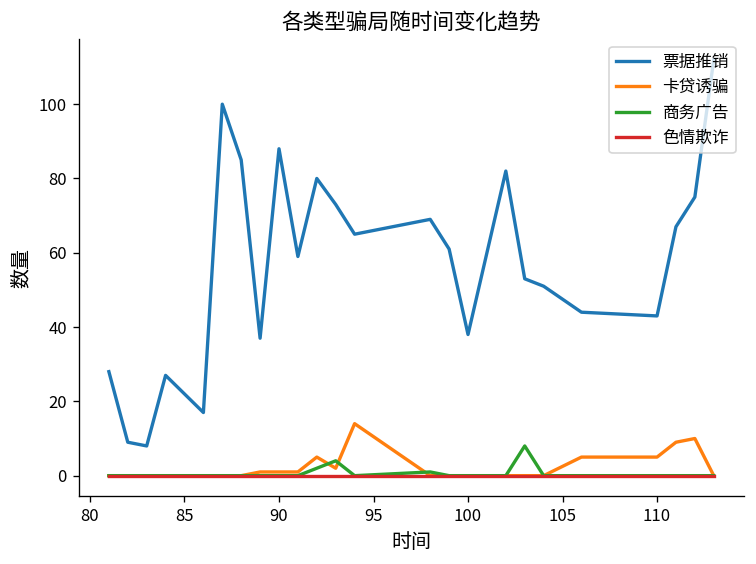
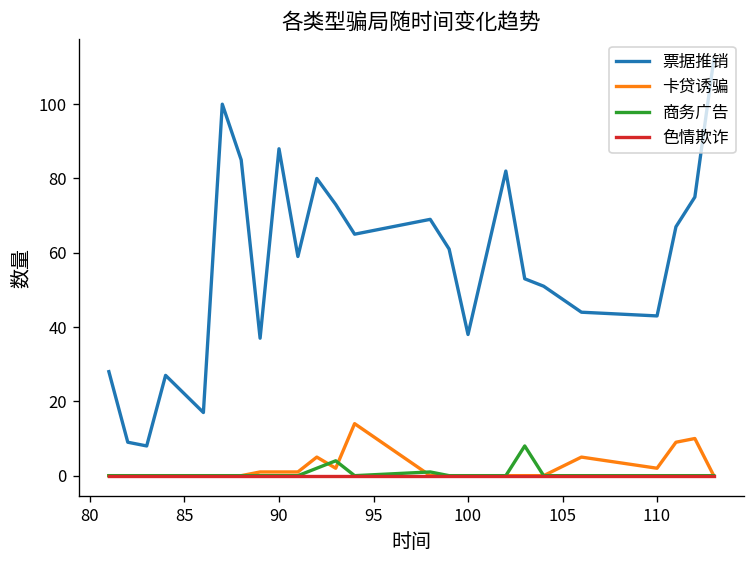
  {
    "票据推销": {
      "90": 88,
      "100": 38,
      "110": 43
    },
    "卡贷诱骗": {
      "90": 1,
-     "110": 5
+     "110": 2
    }
  }
